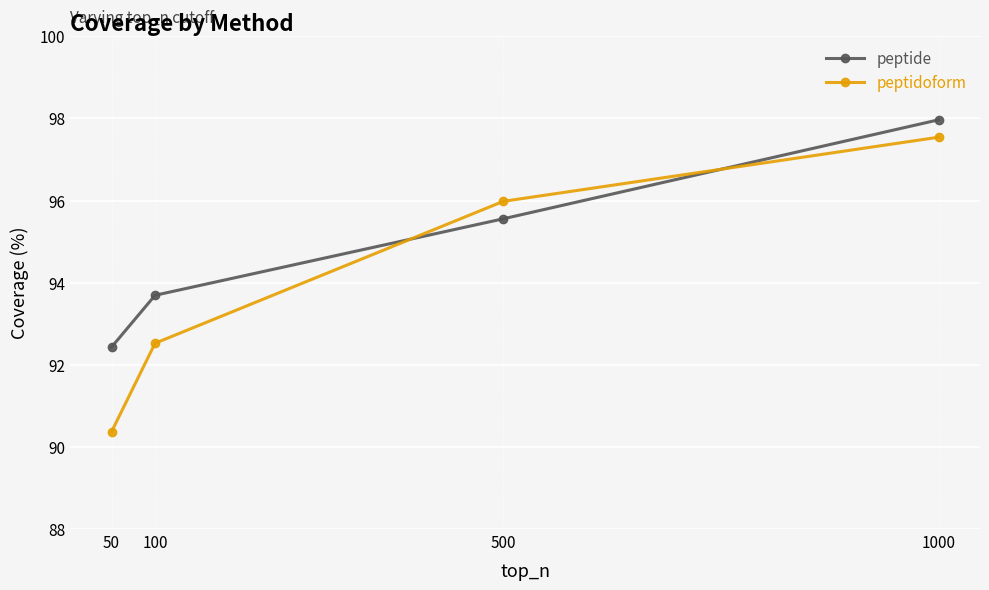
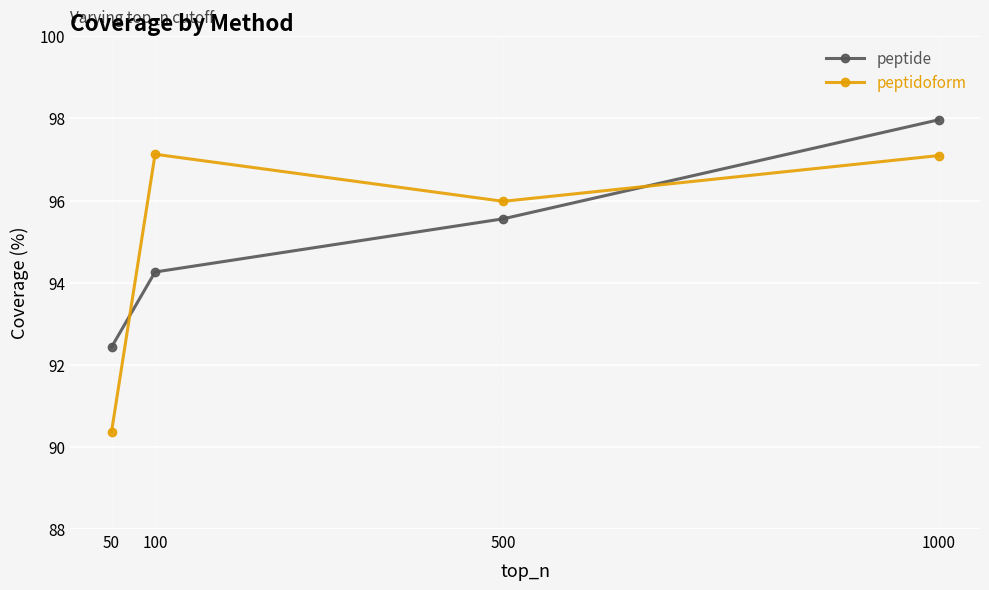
  {
    "peptide": {
      "50": 92.4,
-     "100": 93.7,
+     "100": 94.3,
      "500": 95.6,
      "1000": 98.0
    },
    "peptidoform": {
      "50": 90.4,
-     "100": 92.5,
+     "100": 97.1,
      "500": 96.0,
-     "1000": 97.5
+     "1000": 97.1
    }
  }
